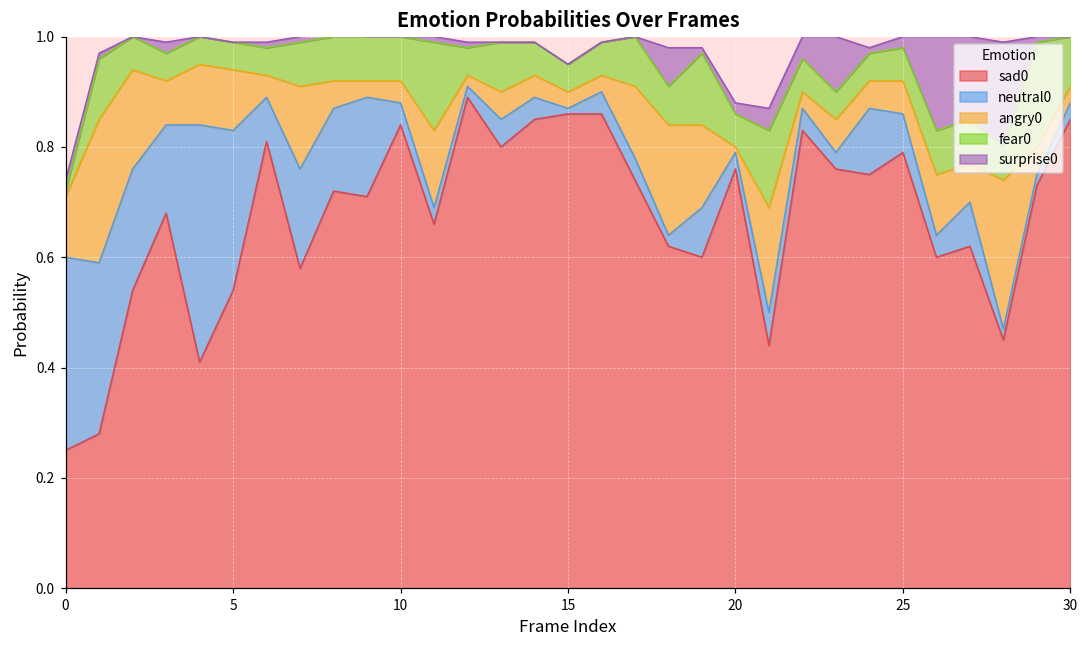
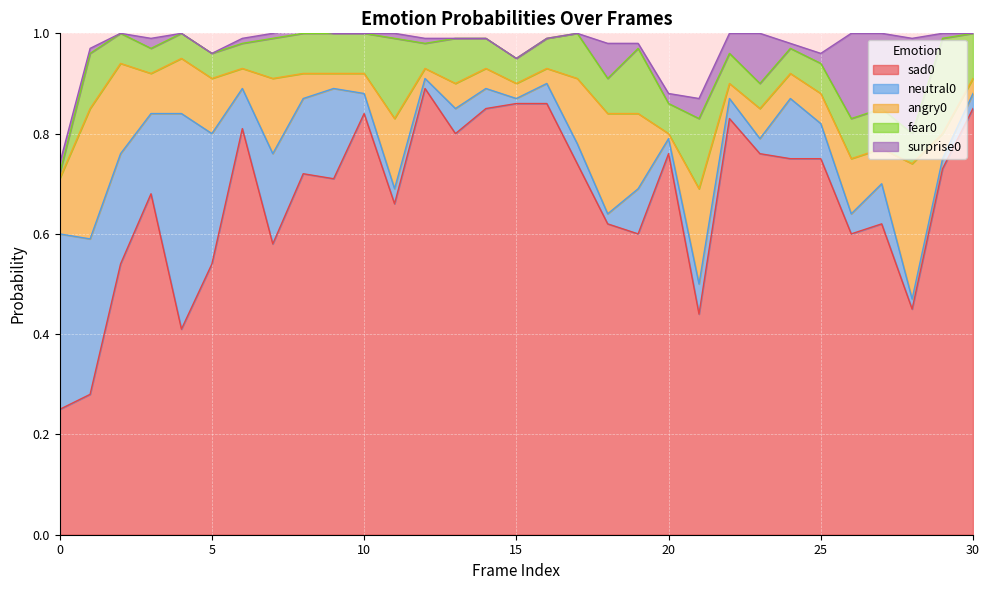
  {
    "sad0": {
      "0": 0.25,
      "5": 0.54,
      "10": 0.84,
      "15": 0.86,
      "20": 0.76,
-     "25": 0.79,
+     "25": 0.75,
      "30": 0.85
    },
    "neutral0": {
      "0": 0.35,
-     "5": 0.29,
+     "5": 0.26,
      "10": 0.04,
      "15": 0.01,
      "20": 0.03,
      "25": 0.07,
      "30": 0.03
    },
    "angry0": {
      "0": 0.11,
      "5": 0.11,
      "10": 0.04,
      "15": 0.03,
      "20": 0.01,
      "25": 0.06,
      "30": 0.03
    },
    "fear0": {
      "0": 0.01,
      "20": 0.06,
      "25": 0.06
    },
    "surprise0": {
      "0": 0.02,
      "20": 0.02,
      "25": 0.02
    }
  }
